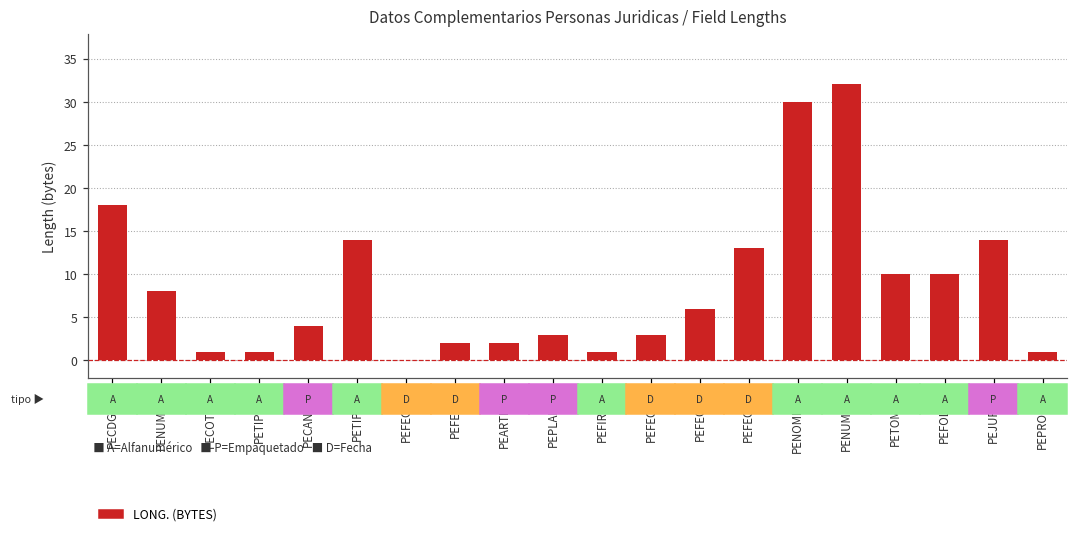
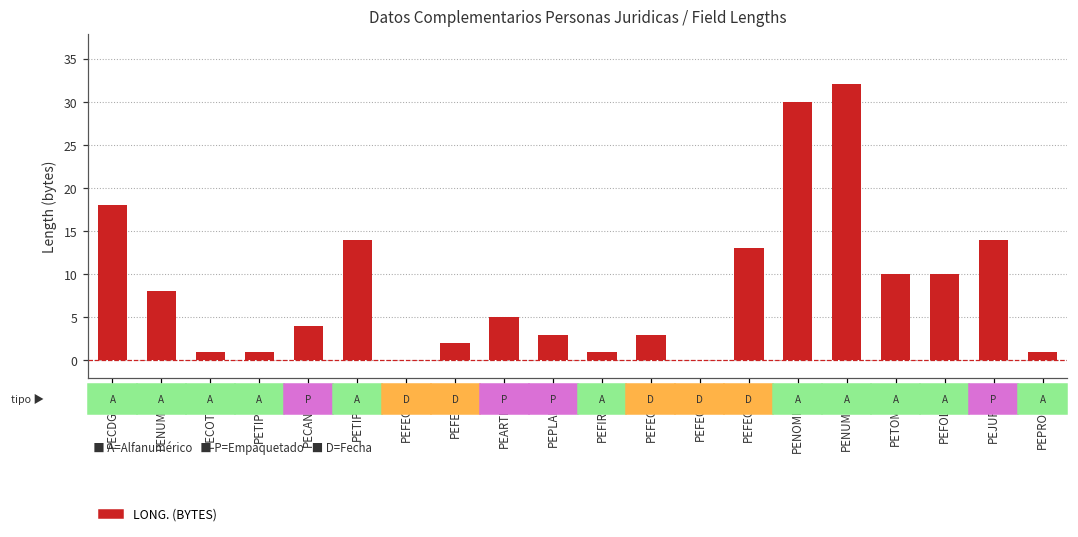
  {
    "PECDGENT": 18,
    "PENUMPER": 8,
    "PECOTBOL": 1,
    "PETIPENT": 1,
    "PECANPER": 4,
    "PETIPREL": 14,
    "PEFECDIS": 0,
    "PEFECINI": 2,
-   "PEARTEMP": 2,
+   "PEARTEMP": 5,
    "PEPLADUR": 3,
    "PEFIRSOL": 1,
    "PEFECCDI": 3,
-   "PEFECVDI": 6,
+   "PEFECVDI": 0,
    "PEFECINS": 13,
    "PENOMNOT": 30,
    "PENUMREG": 32,
    "PETOMINS": 10,
    "PEFOLINS": 10,
    "PEJURINS": 14,
    "PEPROEMP": 1
  }
